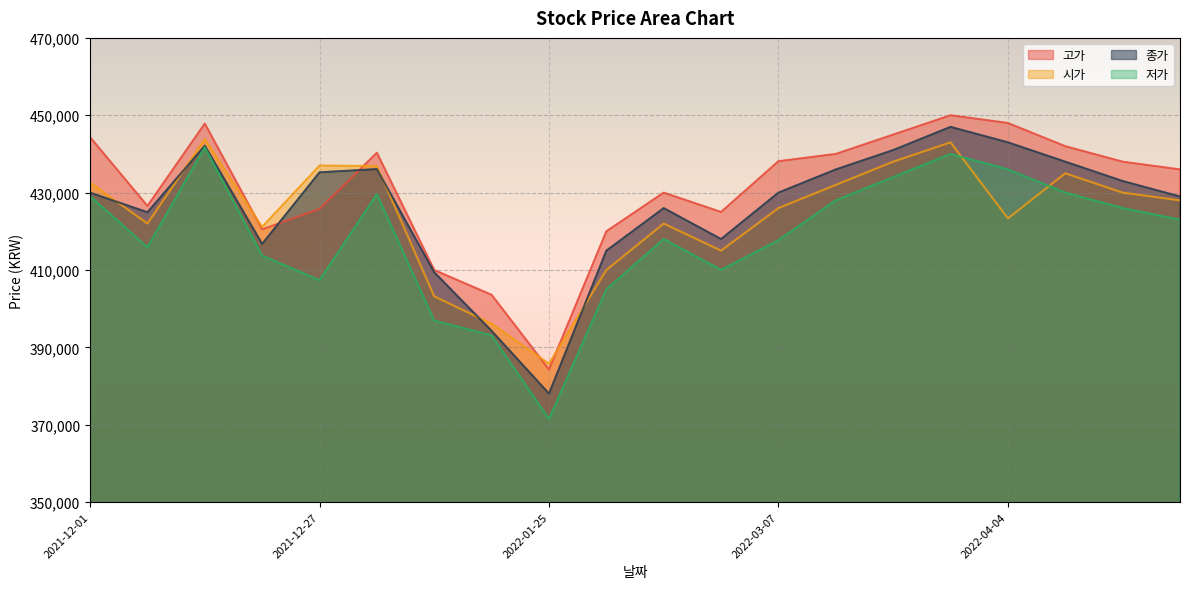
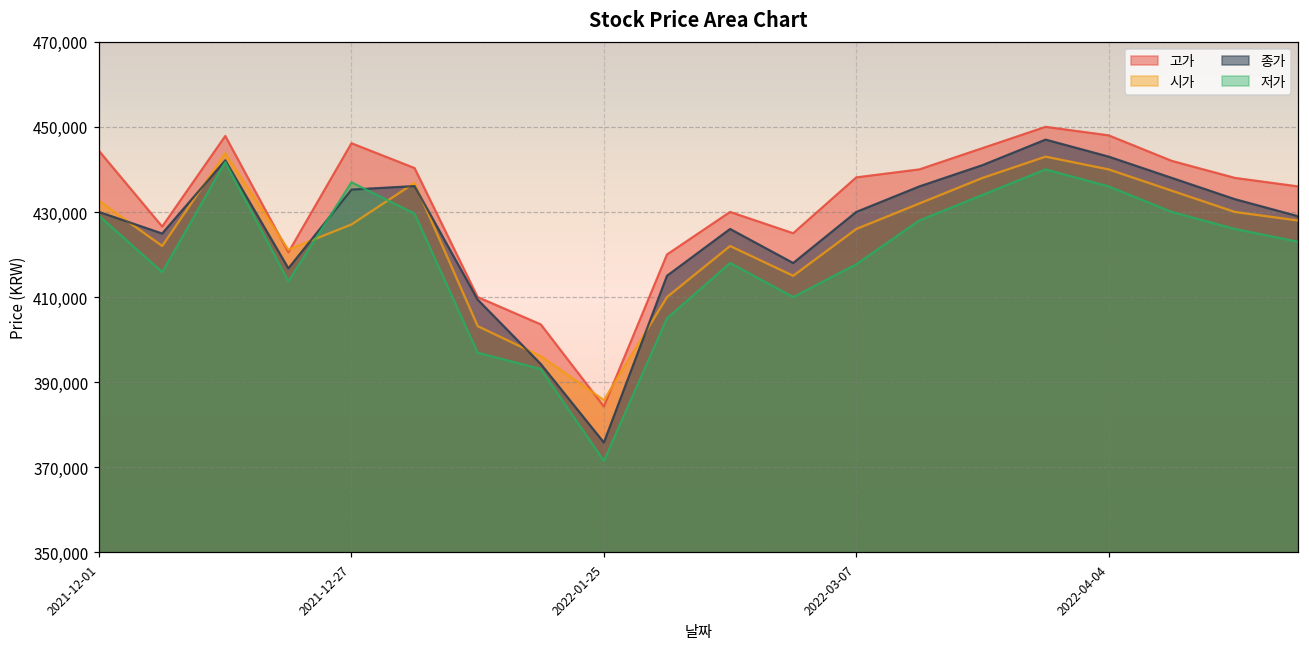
  {
    "고가": {
      "2021-12-01": "444,000",
-     "2021-12-27": "426,000",
+     "2021-12-27": "446,000",
      "2022-01-25": "384,000",
      "2022-03-07": "438,000",
      "2022-04-04": "448,000"
    },
    "시가": {
      "2021-12-01": "433,000",
-     "2021-12-27": "437,000",
+     "2021-12-27": "427,000",
      "2022-01-25": "386,000",
      "2022-03-07": "426,000",
-     "2022-04-04": "423,000"
+     "2022-04-04": "440,000"
    },
    "종가": {
      "2021-12-01": "430,000",
      "2021-12-27": "435,000",
-     "2022-01-25": "378,000",
+     "2022-01-25": "376,000",
      "2022-03-07": "430,000",
      "2022-04-04": "443,000"
    },
    "저가": {
      "2021-12-01": "429,000",
-     "2021-12-27": "407,000",
+     "2021-12-27": "437,000",
      "2022-01-25": "371,000",
      "2022-03-07": "418,000",
      "2022-04-04": "436,000"
    }
  }
